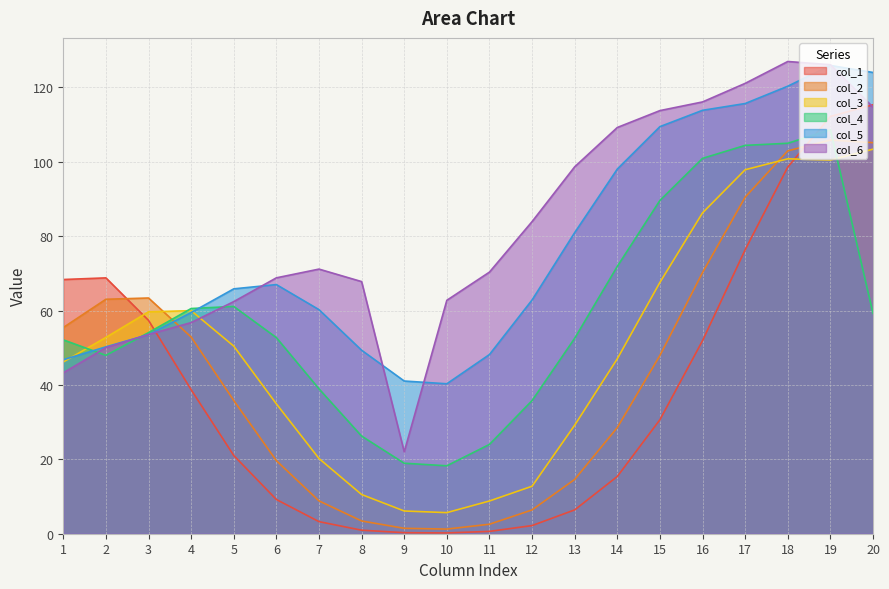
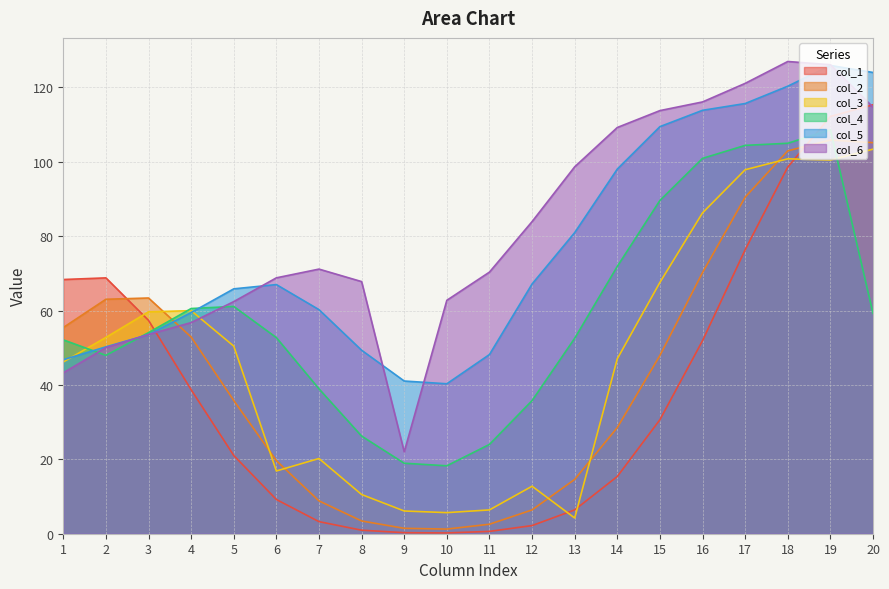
  {
    "col_3": {
      "2": 53,
      "3": 60,
      "5": 50,
-     "6": 35,
+     "6": 17,
      "7": 20,
      "8": 11,
      "9": 6,
      "10": 6,
-     "11": 9,
+     "11": 6,
      "12": 13,
-     "13": 29,
+     "13": 4,
      "14": 47,
      "15": 68,
      "16": 86,
      "17": 98,
      "18": 101,
      "19": 100,
      "20": 103
    },
    "col_4": {
      "1": 52,
      "2": 48,
      "5": 61,
      "6": 53,
      "7": 39,
      "8": 26,
      "9": 19,
      "10": 18,
      "11": 24,
      "12": 36,
      "13": 53,
      "14": 72,
      "15": 90,
      "16": 101,
      "17": 104,
      "18": 105,
      "20": 59
    },
    "col_5": {
      "5": 66,
      "6": 67,
      "7": 60,
      "8": 49,
      "9": 41,
      "10": 40,
      "11": 48,
-     "12": 63,
+     "12": 67,
      "13": 81,
      "14": 98,
      "15": 109,
      "16": 114,
      "17": 116,
      "18": 120,
      "20": 124
    },
    "col_6": {
      "1": 43,
      "4": 57,
      "5": 62,
      "6": 69,
      "7": 71,
      "8": 68,
      "9": 22,
      "10": 63,
      "11": 70,
      "12": 84,
      "13": 99,
      "14": 109,
      "15": 114,
      "16": 116,
      "17": 121,
      "18": 127
    }
  }
